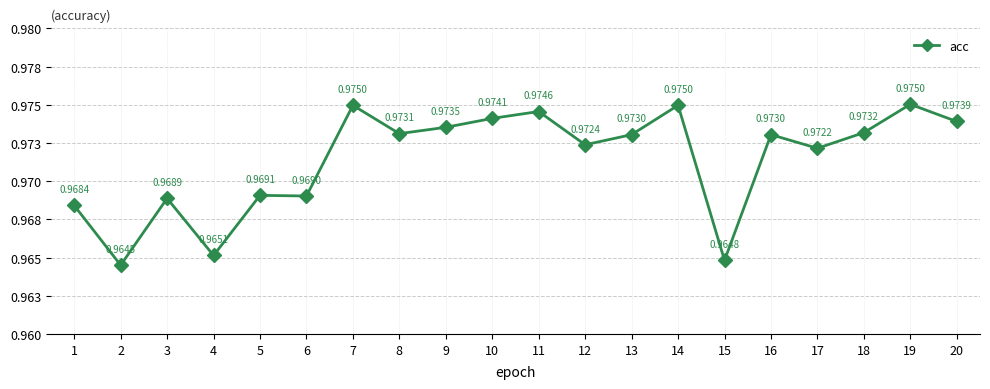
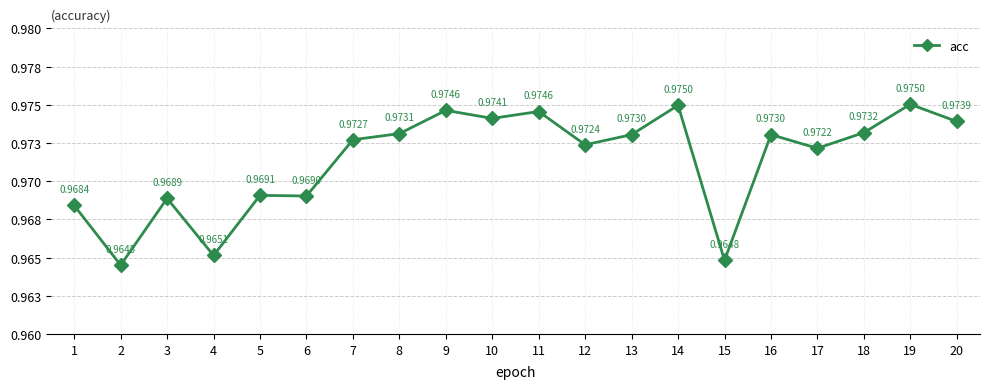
  {
    "1": 0.9684,
    "2": 0.9645,
    "3": 0.9689,
    "4": 0.9651,
    "5": 0.9691,
    "6": 0.9690,
-   "7": 0.9750,
+   "7": 0.9727,
    "8": 0.9731,
-   "9": 0.9735,
+   "9": 0.9746,
    "10": 0.9741,
    "11": 0.9746,
    "12": 0.9724,
    "13": 0.9730,
    "14": 0.9750,
    "15": 0.9648,
    "16": 0.9730,
    "17": 0.9722,
    "18": 0.9732,
    "19": 0.9750,
    "20": 0.9739
  }
